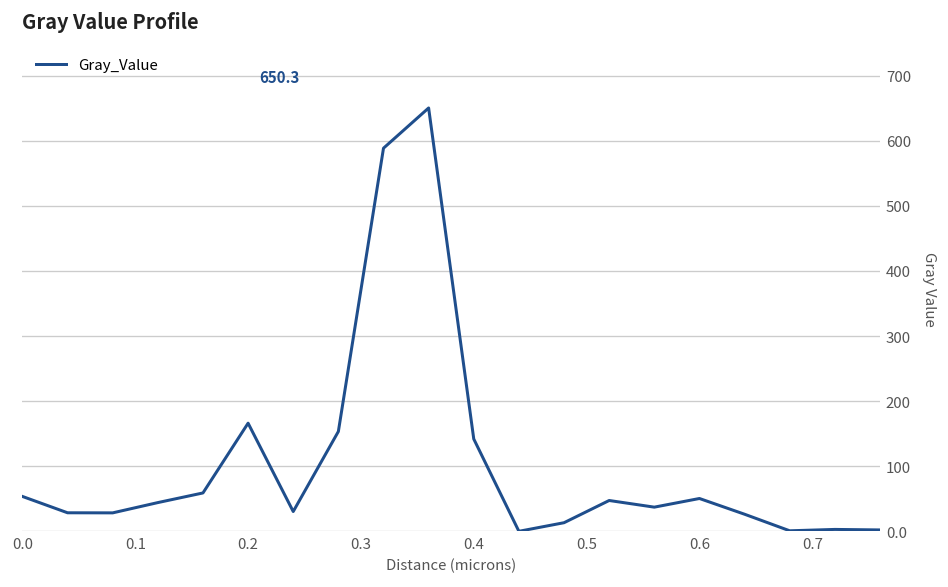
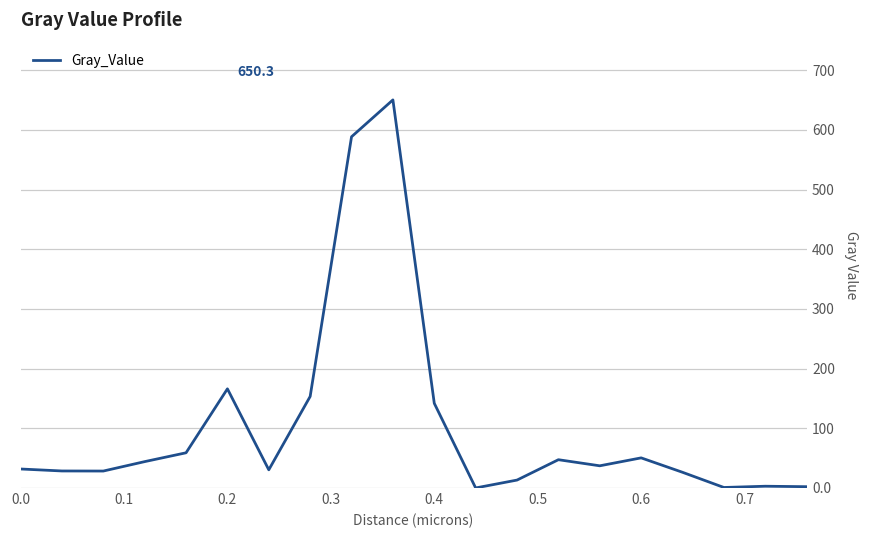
  {
-   "0.0": 50,
+   "0.0": 30,
    "0.2": 170,
    "0.4": 140,
    "0.6": 50
  }
